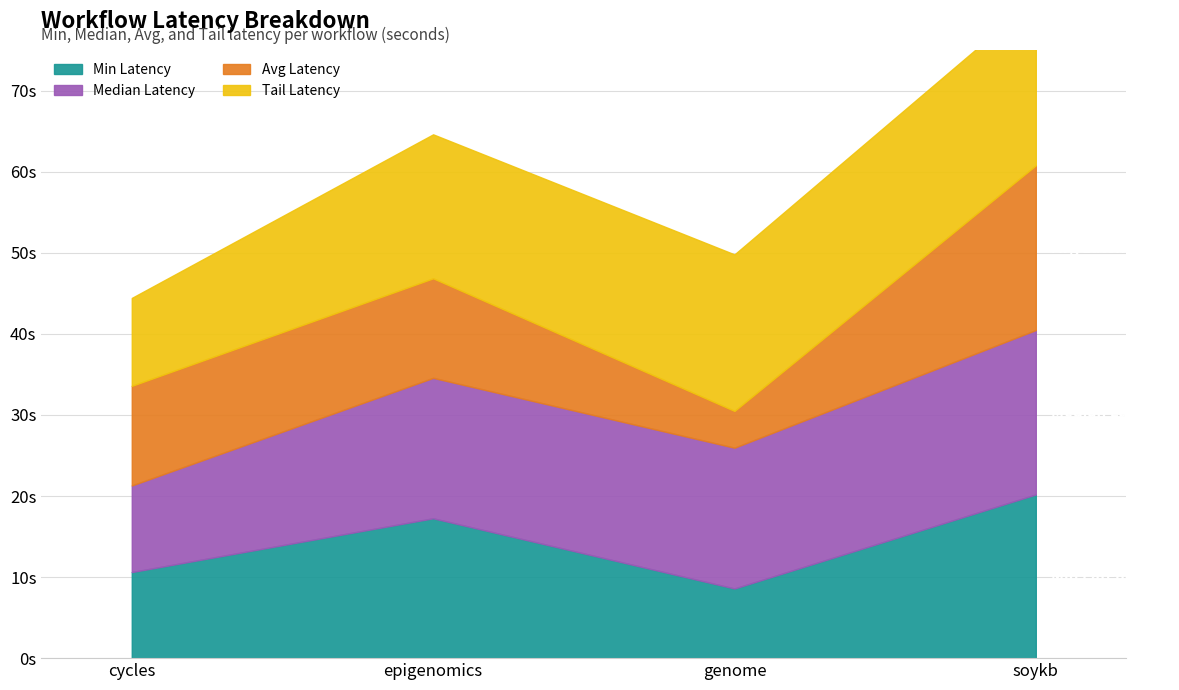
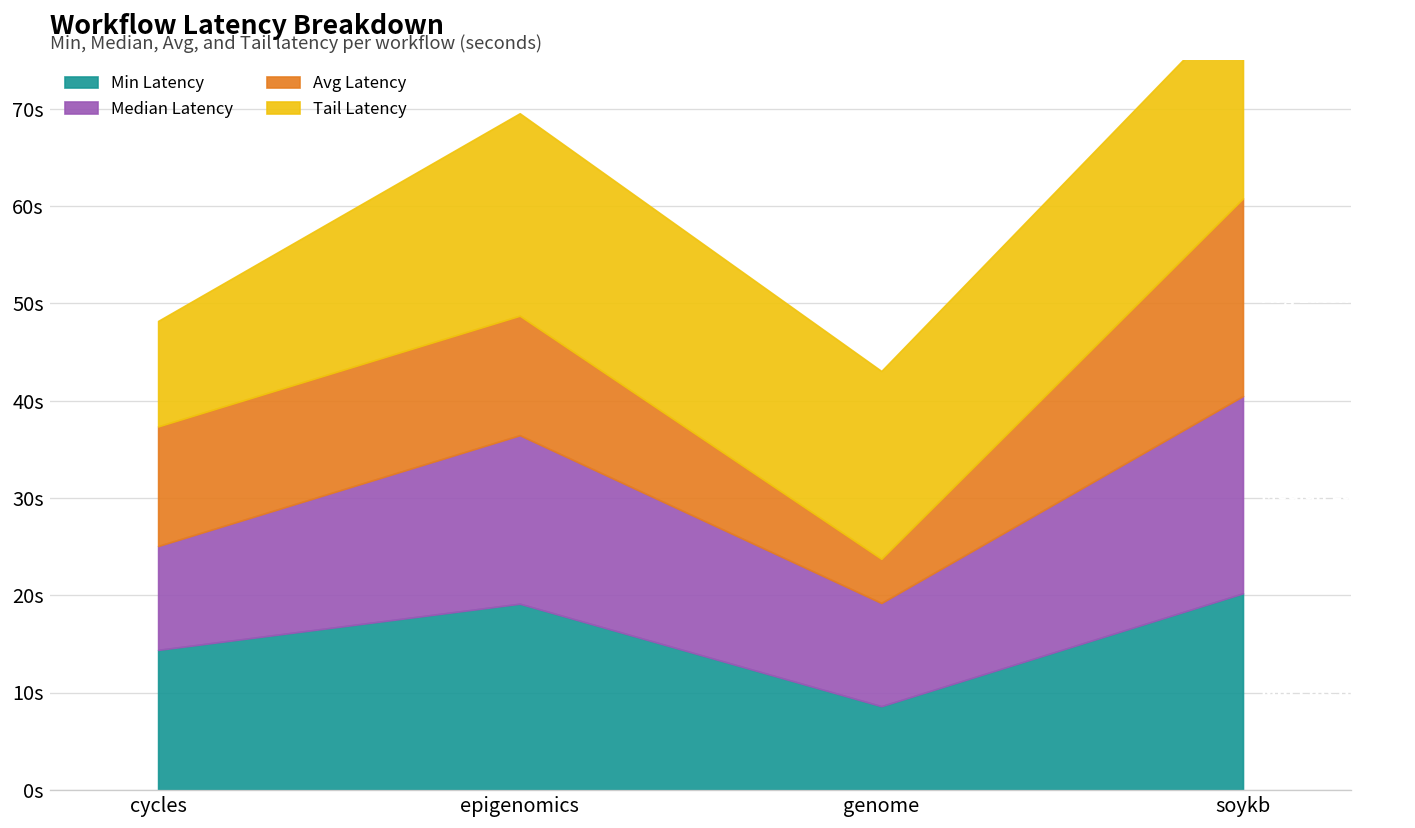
  {
    "Min Latency": {
-     "cycles": "11s",
-     "epigenomics": "17s",
+     "cycles": "14s",
+     "epigenomics": "19s",
      "genome": "9s",
      "soykb": "20s"
    },
    "Median Latency": {
      "cycles": "11s",
      "epigenomics": "17s",
-     "genome": "17s",
+     "genome": "11s",
      "soykb": "20s"
    },
    "Avg Latency": {
      "cycles": "12s",
      "epigenomics": "12s",
      "genome": "5s",
      "soykb": "20s"
    },
    "Tail Latency": {
      "cycles": "11s",
-     "epigenomics": "18s",
+     "epigenomics": "21s",
      "genome": "19s"
    }
  }
